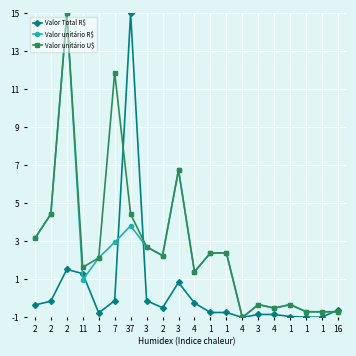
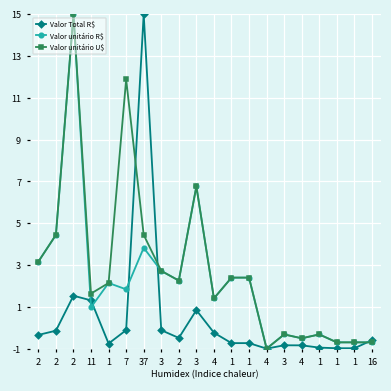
  {
    "Valor Total R$": {
      "11": 1.3,
      "7": -0.1,
      "37": 15.0
    },
    "Valor unitário R$": {
      "11": 1.0,
-     "7": 3.0,
+     "7": 1.8,
      "37": 3.8
    },
    "Valor unitário U$": {
      "11": 1.6,
      "7": 11.9,
      "37": 4.4
    }
  }
